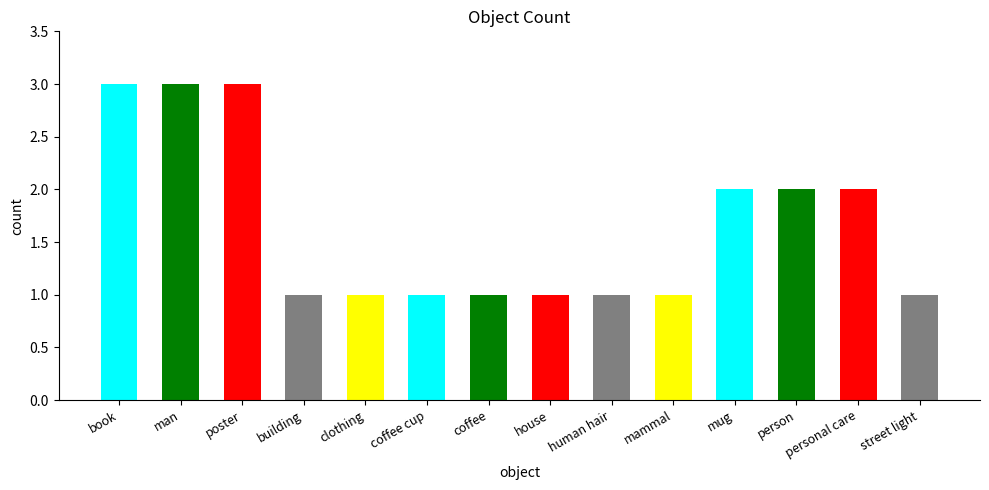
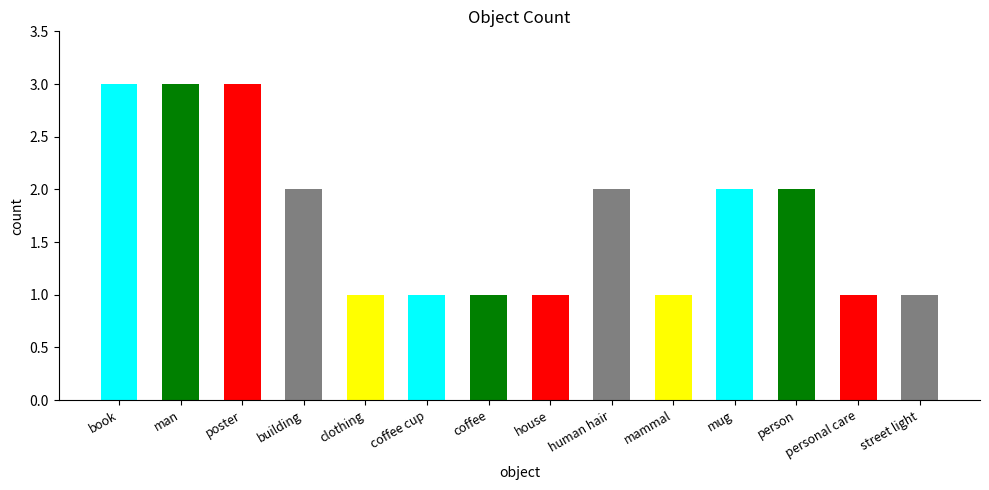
  {
    "book": 3,
    "man": 3,
    "poster": 3,
-   "building": 1,
+   "building": 2,
    "clothing": 1,
    "coffee cup": 1,
    "coffee": 1,
    "house": 1,
-   "human hair": 1,
+   "human hair": 2,
    "mammal": 1,
    "mug": 2,
    "person": 2,
-   "personal care": 2,
+   "personal care": 1,
    "street light": 1
  }
